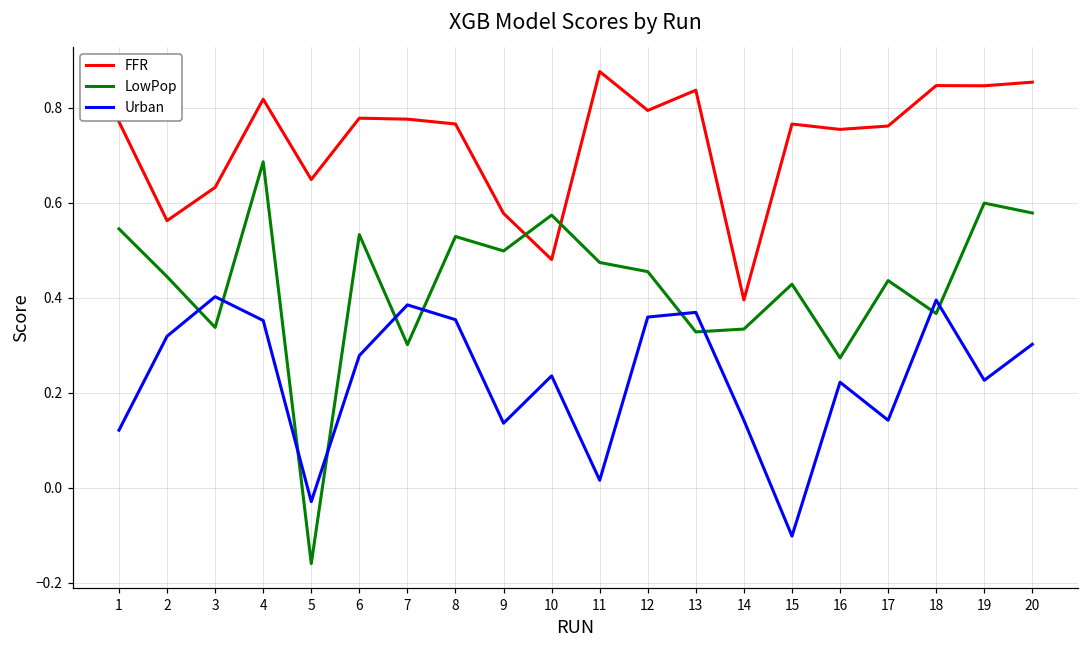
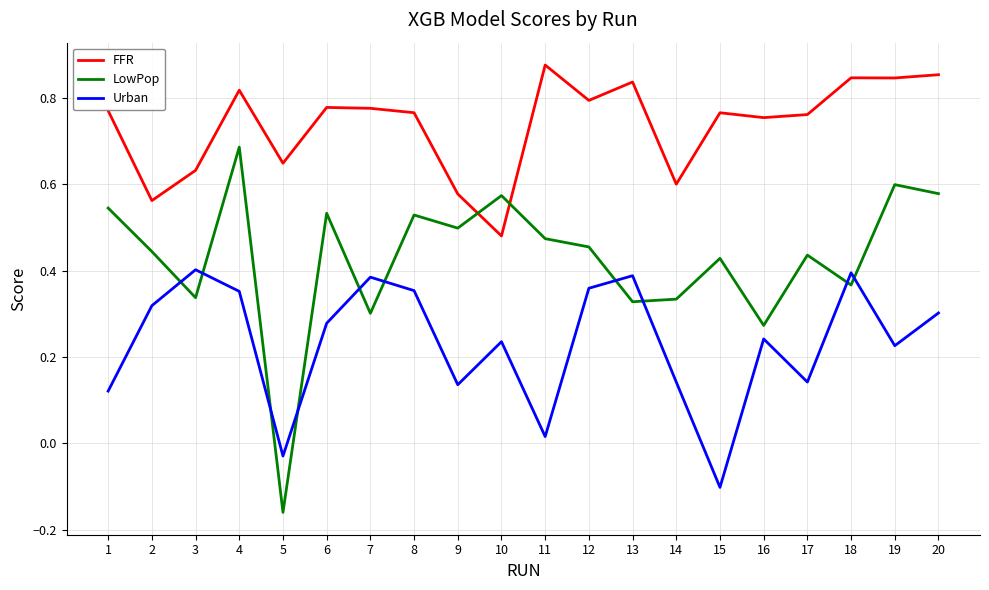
  {
    "FFR": {
      "1": 0.77,
      "2": 0.56,
      "3": 0.63,
      "4": 0.82,
      "5": 0.65,
      "6": 0.78,
      "7": 0.78,
      "8": 0.77,
      "9": 0.58,
      "10": 0.48,
      "11": 0.88,
      "12": 0.79,
      "13": 0.84,
-     "14": 0.40,
+     "14": 0.60,
      "15": 0.77,
      "16": 0.75,
      "17": 0.76,
      "18": 0.85,
      "19": 0.85,
      "20": 0.85
    },
    "LowPop": {
      "1": 0.55,
      "2": 0.44,
      "3": 0.34,
      "4": 0.69,
      "5": -0.16,
      "6": 0.53,
      "7": 0.30,
      "8": 0.53,
      "9": 0.50,
      "10": 0.57,
      "11": 0.47,
      "12": 0.45,
      "13": 0.33,
      "14": 0.33,
      "15": 0.43,
      "16": 0.27,
      "17": 0.44,
      "18": 0.37,
      "19": 0.60,
      "20": 0.58
    },
    "Urban": {
      "1": 0.12,
      "2": 0.32,
      "3": 0.40,
      "4": 0.35,
      "5": -0.03,
      "6": 0.28,
      "7": 0.38,
      "8": 0.35,
      "9": 0.14,
      "10": 0.24,
      "11": 0.02,
      "12": 0.36,
-     "13": 0.37,
+     "13": 0.39,
      "14": 0.14,
      "15": -0.10,
-     "16": 0.22,
+     "16": 0.24,
      "17": 0.14,
      "18": 0.40,
      "19": 0.23,
      "20": 0.30
    }
  }
